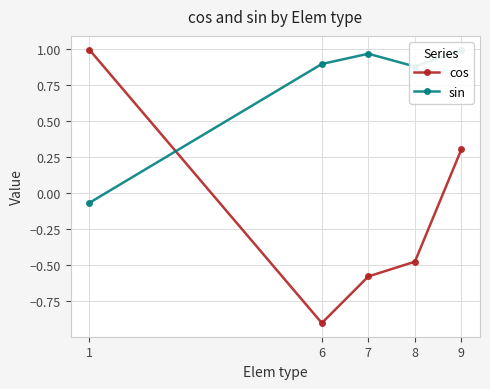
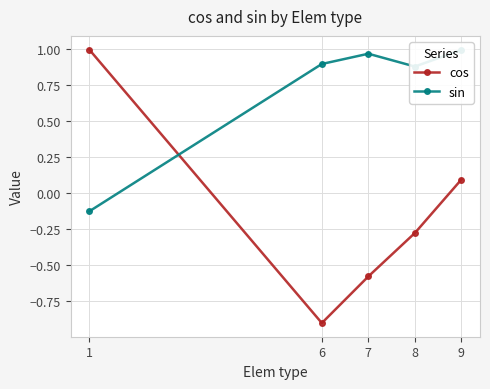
  {
    "cos": {
      "1": 1.00,
      "6": -0.90,
      "7": -0.58,
-     "8": -0.48,
-     "9": 0.31
+     "8": -0.28,
+     "9": 0.10
    },
    "sin": {
-     "1": -0.07,
+     "1": -0.13,
      "6": 0.90,
      "7": 0.97
    }
  }
